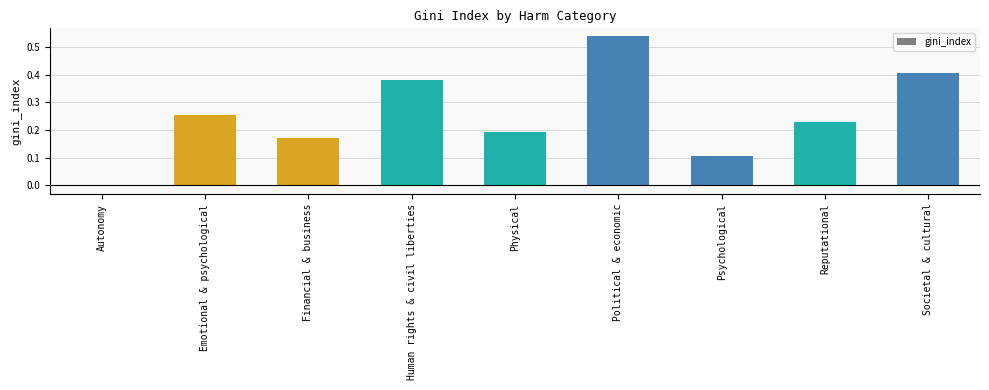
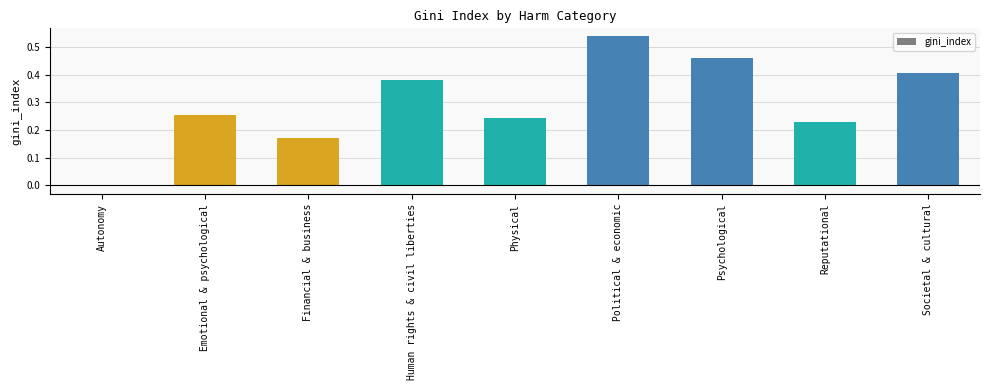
  {
    "Emotional & psychological": 0.26,
    "Financial & business": 0.17,
    "Human rights & civil liberties": 0.38,
-   "Physical": 0.19,
+   "Physical": 0.24,
    "Political & economic": 0.54,
-   "Psychological": 0.11,
+   "Psychological": 0.46,
    "Reputational": 0.23,
    "Societal & cultural": 0.41
  }
